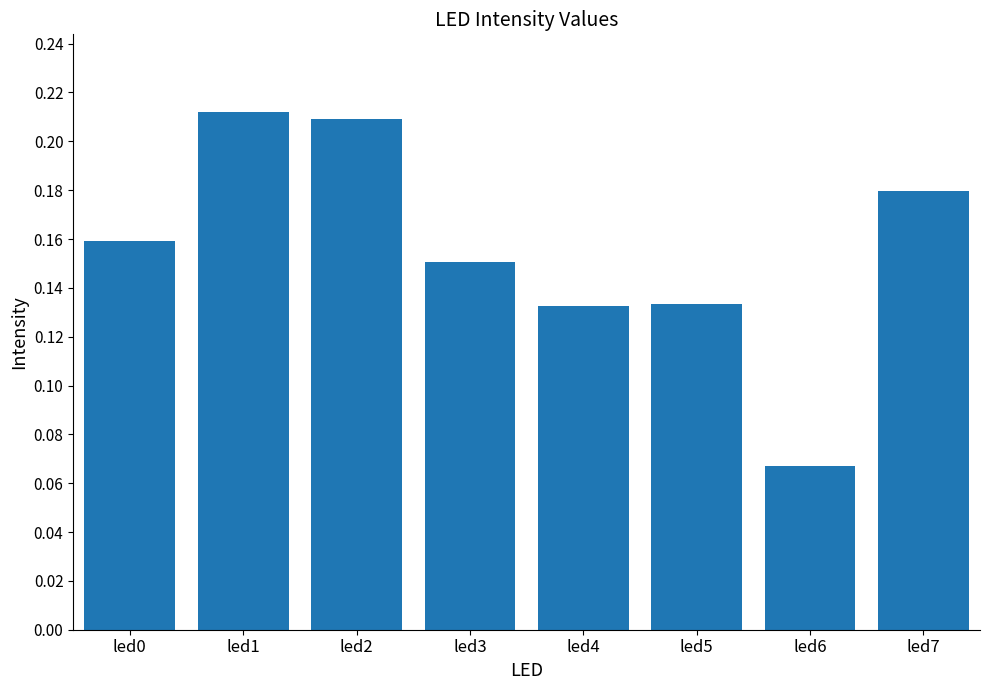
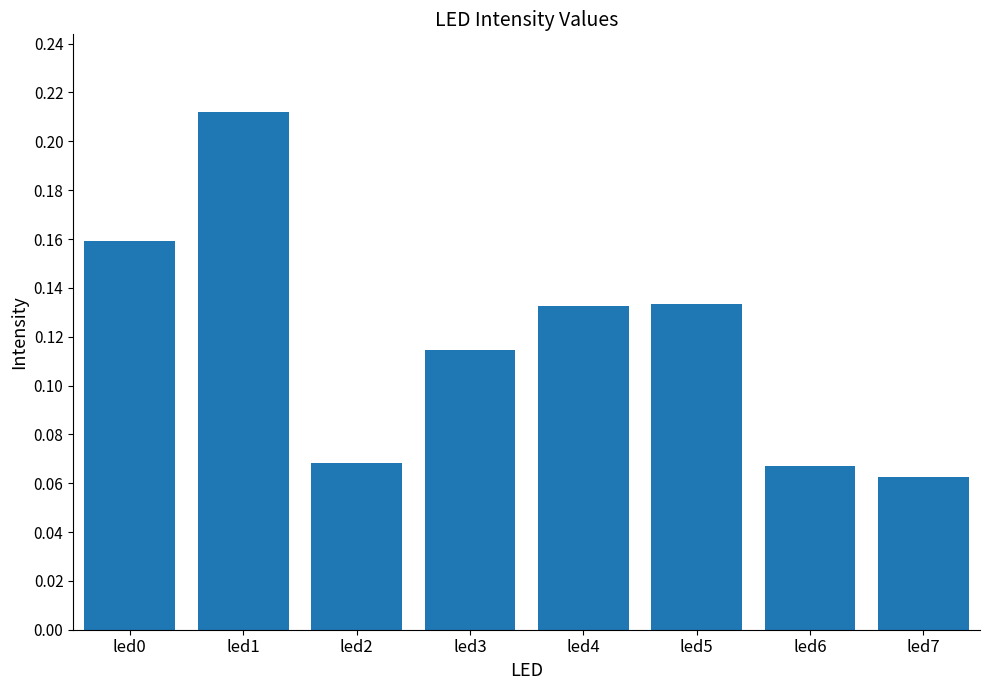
  {
    "led0": 0.159,
    "led1": 0.212,
-   "led2": 0.209,
-   "led3": 0.151,
+   "led2": 0.068,
+   "led3": 0.115,
    "led4": 0.133,
    "led5": 0.134,
    "led6": 0.067,
-   "led7": 0.179
+   "led7": 0.063
  }
